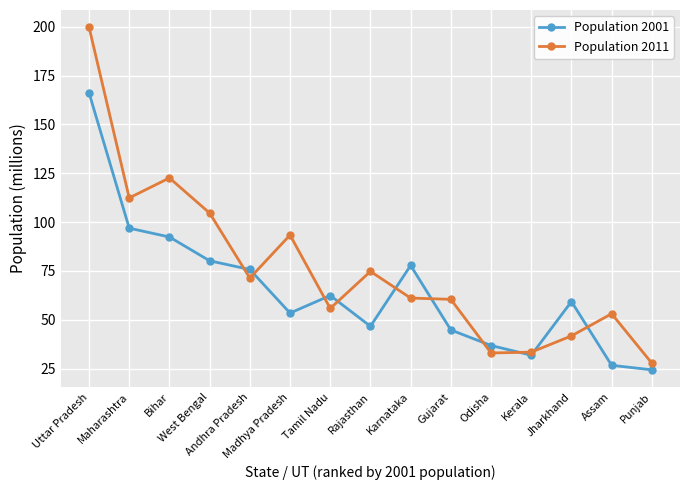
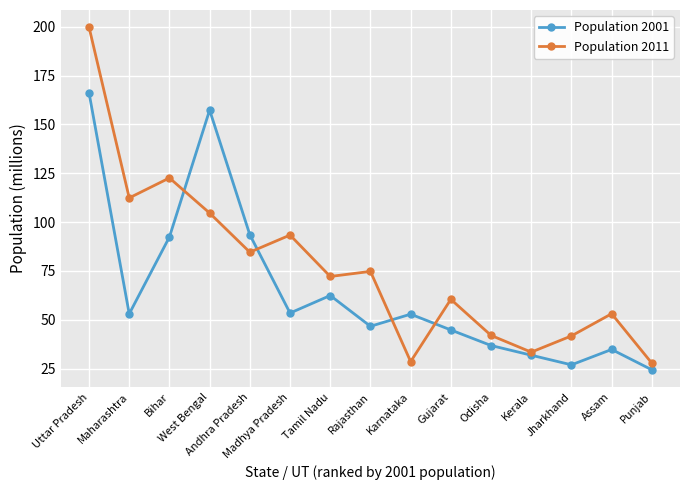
  {
    "Population 2001": {
      "Uttar Pradesh": 166,
-     "Maharashtra": 97,
+     "Maharashtra": 53,
      "Bihar": 92,
-     "West Bengal": 80,
-     "Andhra Pradesh": 76,
+     "West Bengal": 157,
+     "Andhra Pradesh": 93,
      "Madhya Pradesh": 53,
      "Tamil Nadu": 62,
      "Rajasthan": 47,
-     "Karnataka": 78,
+     "Karnataka": 53,
      "Gujarat": 45,
      "Odisha": 37,
      "Kerala": 32,
-     "Jharkhand": 59,
-     "Assam": 27,
+     "Jharkhand": 27,
+     "Assam": 35,
      "Punjab": 24
    },
    "Population 2011": {
      "Uttar Pradesh": 200,
      "Maharashtra": 112,
      "Bihar": 123,
      "West Bengal": 105,
-     "Andhra Pradesh": 71,
+     "Andhra Pradesh": 85,
      "Madhya Pradesh": 93,
-     "Tamil Nadu": 56,
+     "Tamil Nadu": 72,
      "Rajasthan": 75,
-     "Karnataka": 61,
+     "Karnataka": 29,
      "Gujarat": 60,
-     "Odisha": 33,
+     "Odisha": 42,
      "Kerala": 33,
      "Jharkhand": 42,
      "Assam": 53,
      "Punjab": 28
    }
  }
